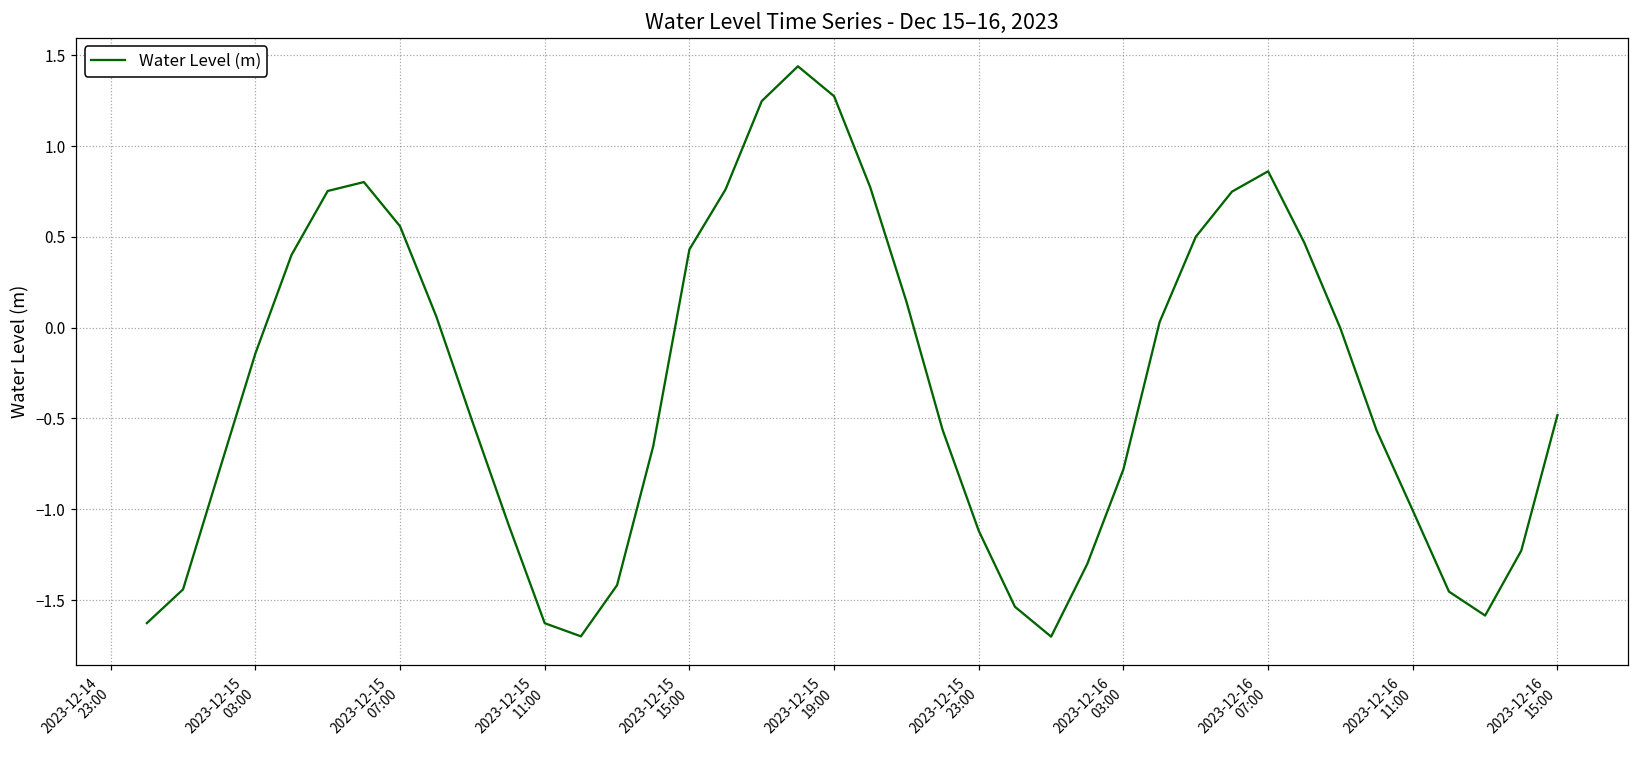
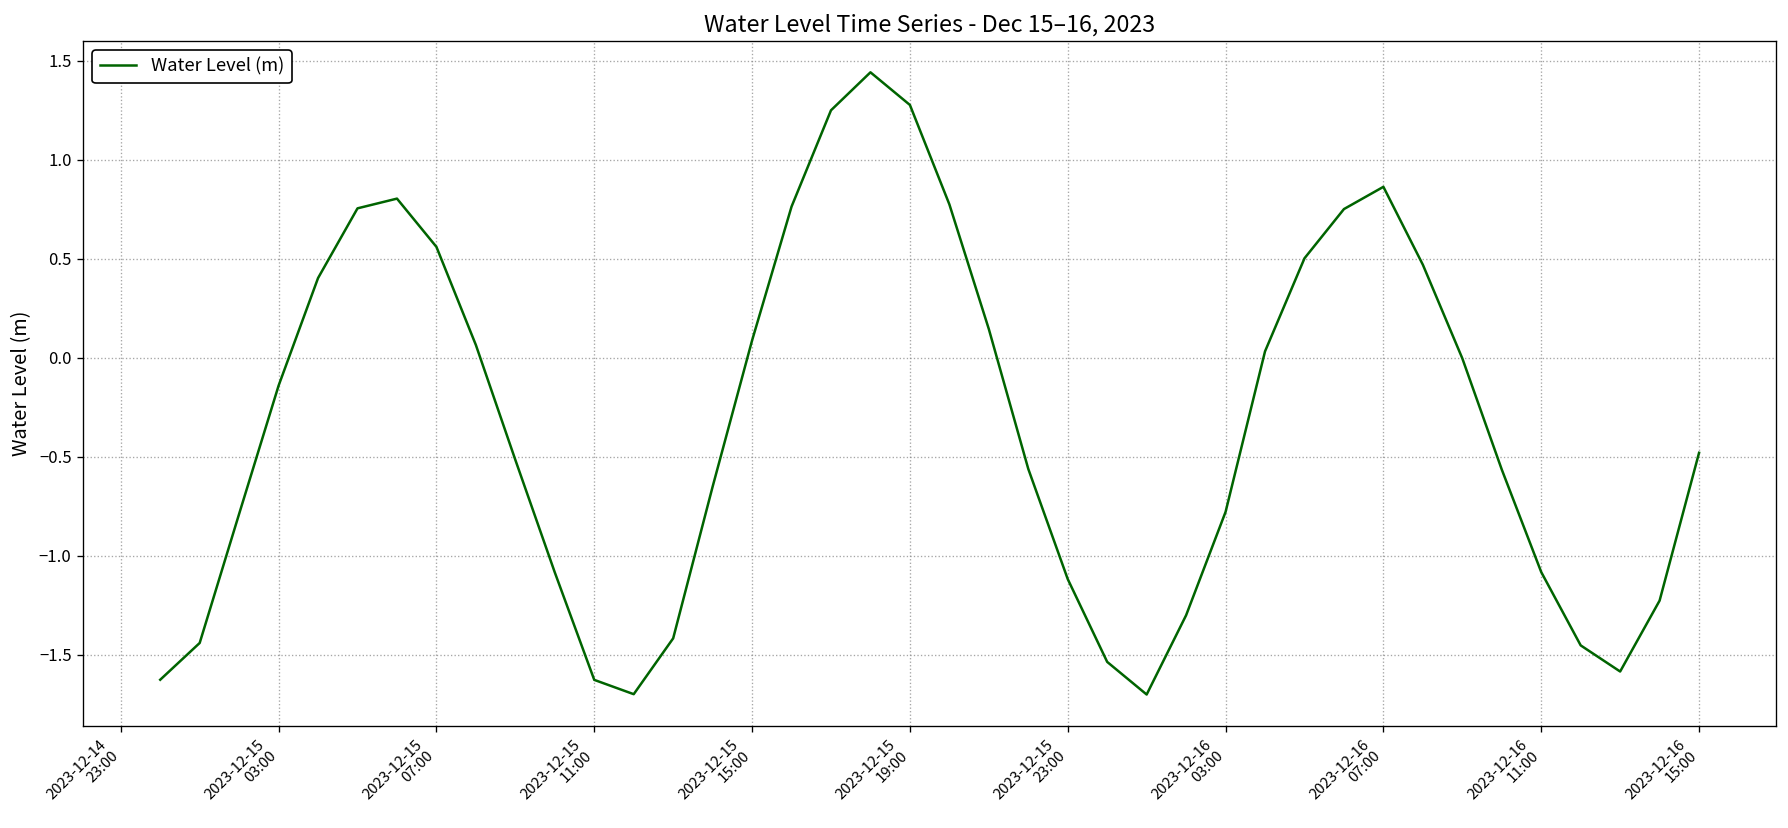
  {
    "2023-12-15 03:00": -0.14,
    "2023-12-15 07:00": 0.56,
    "2023-12-15 11:00": -1.63,
-   "2023-12-15 15:00": 0.43,
+   "2023-12-15 15:00": 0.09,
    "2023-12-15 19:00": 1.28,
    "2023-12-15 23:00": -1.12,
    "2023-12-16 03:00": -0.78,
    "2023-12-16 07:00": 0.86,
-   "2023-12-16 11:00": -1.01,
+   "2023-12-16 11:00": -1.08,
    "2023-12-16 15:00": -0.48
  }
